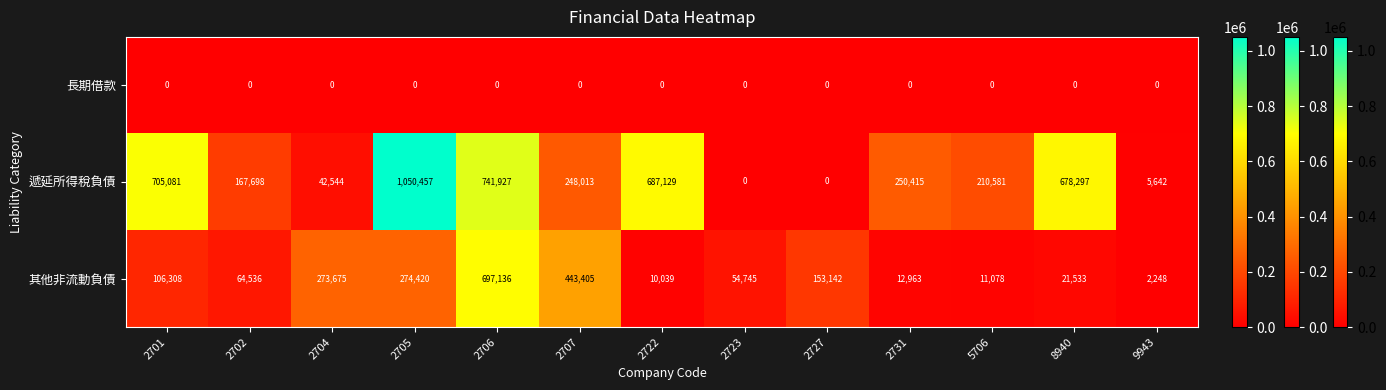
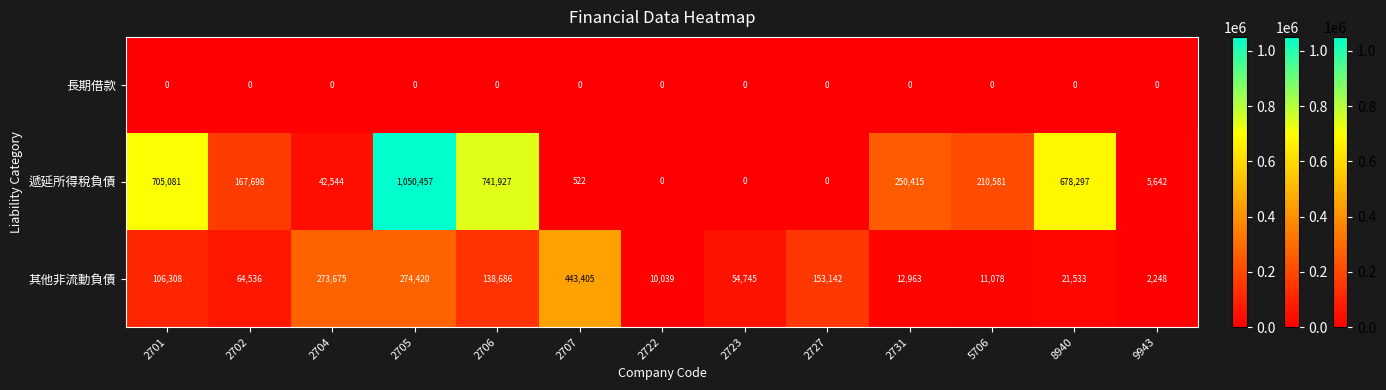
  {
    "長期借款": {
      "2701": "0",
      "2702": "0",
      "2704": "0",
      "2705": "0",
      "2706": "0",
      "2707": "0",
      "2722": "0",
      "2723": "0",
      "2727": "0",
      "2731": "0",
      "5706": "0",
      "8940": "0",
      "9943": "0"
    },
    "遞延所得稅負債": {
      "2701": "705,081",
      "2702": "167,698",
      "2704": "42,544",
      "2705": "1,050,457",
      "2706": "741,927",
-     "2707": "248,013",
-     "2722": "687,129",
+     "2707": "522",
+     "2722": "0",
      "2723": "0",
      "2727": "0",
      "2731": "250,415",
      "5706": "210,581",
      "8940": "678,297",
      "9943": "5,642"
    },
    "其他非流動負債": {
      "2701": "106,308",
      "2702": "64,536",
      "2704": "273,675",
      "2705": "274,420",
-     "2706": "697,136",
+     "2706": "138,686",
      "2707": "443,405",
      "2722": "10,039",
      "2723": "54,745",
      "2727": "153,142",
      "2731": "12,963",
      "5706": "11,078",
      "8940": "21,533",
      "9943": "2,248"
    }
  }
